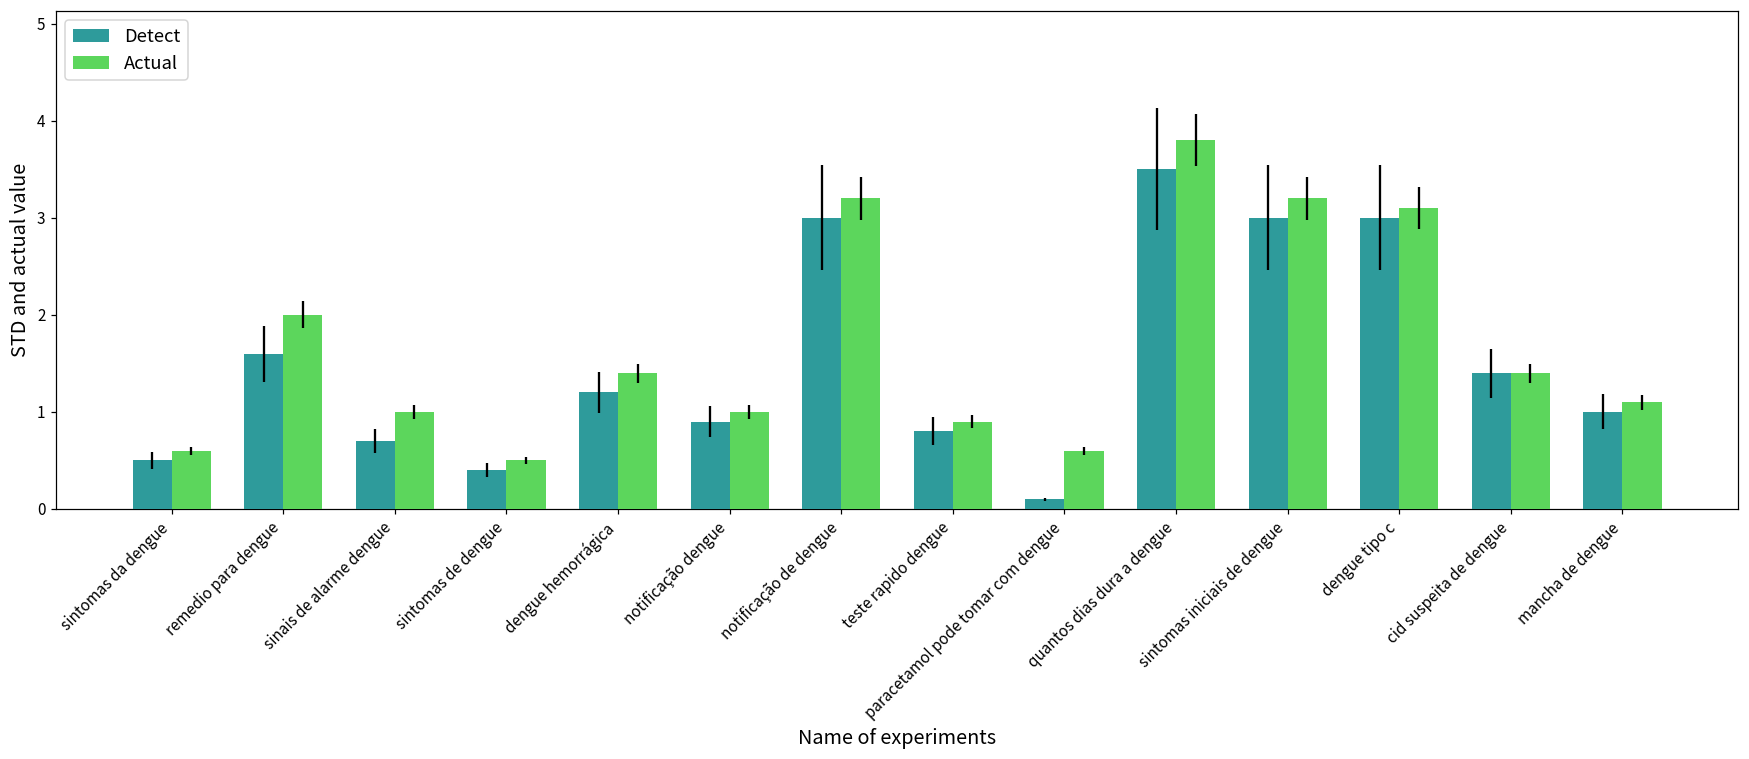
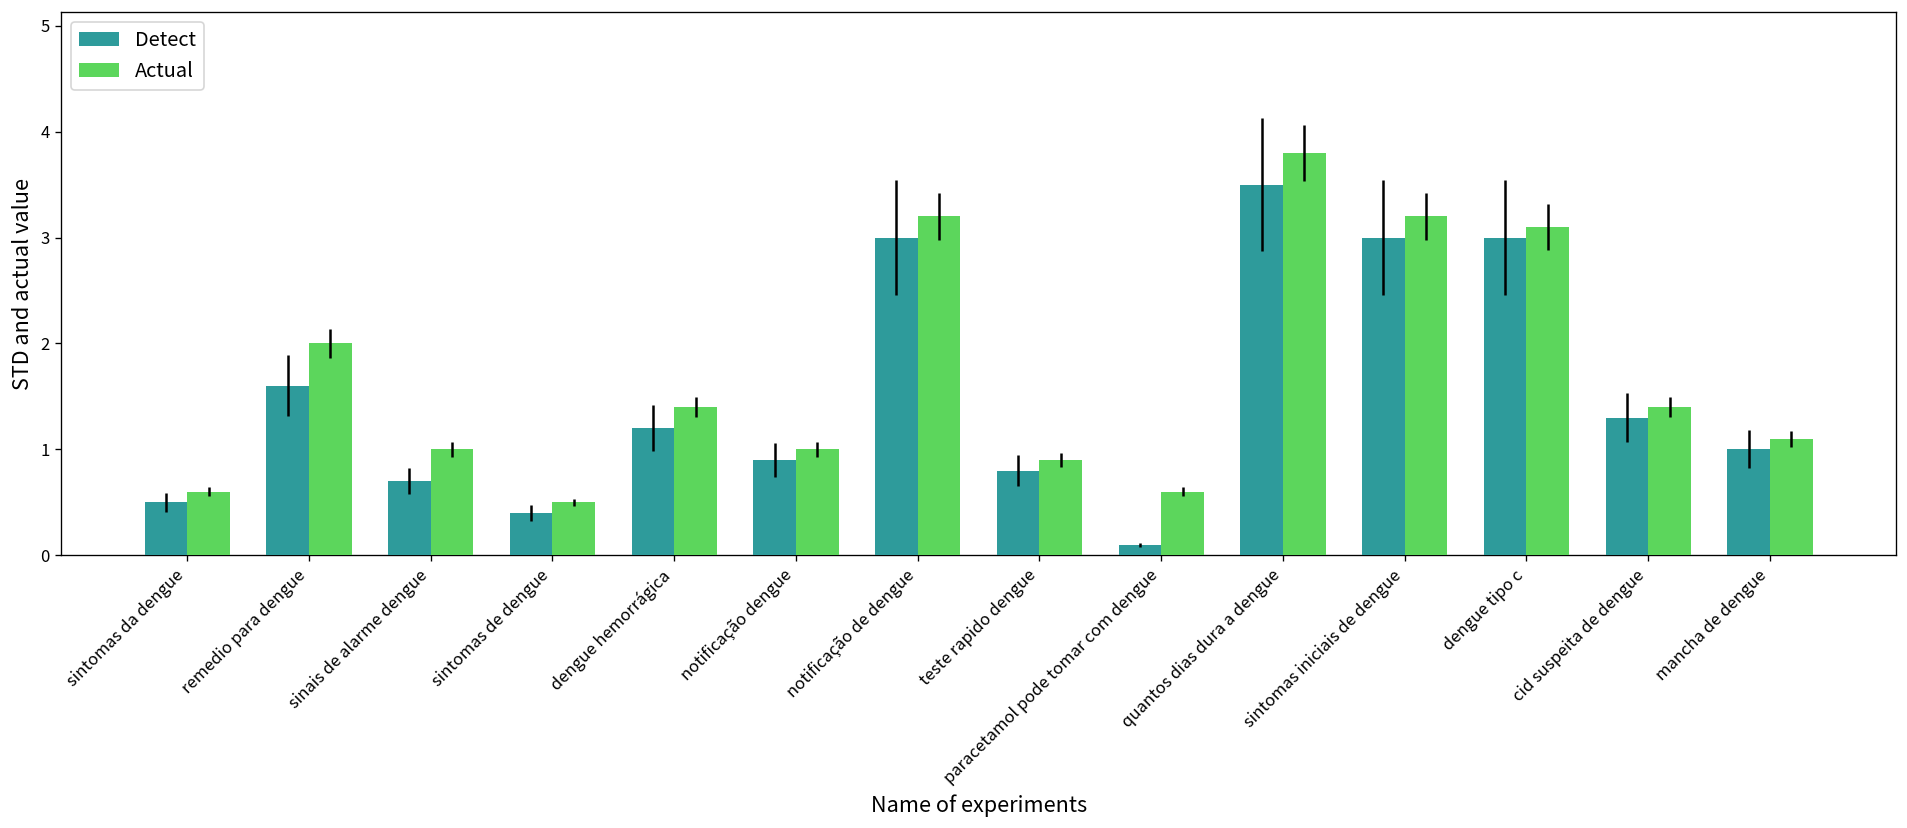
  {
    "Detect": {
      "sintomas da dengue": 0.5,
      "remedio para dengue": 1.6,
      "sinais de alarme dengue": 0.7,
      "sintomas de dengue": 0.4,
      "dengue hemorrágica": 1.2,
      "notificação dengue": 0.9,
      "notificação de dengue": 3.0,
      "teste rapido dengue": 0.8,
      "paracetamol pode tomar com dengue": 0.1,
      "quantos dias dura a dengue": 3.5,
      "sintomas iniciais de dengue": 3.0,
      "dengue tipo c": 3.0,
-     "cid suspeita de dengue": 1.4,
+     "cid suspeita de dengue": 1.3,
      "mancha de dengue": 1.0
    },
    "Actual": {
      "sintomas da dengue": 0.6,
      "remedio para dengue": 2.0,
      "sinais de alarme dengue": 1.0,
      "sintomas de dengue": 0.5,
      "dengue hemorrágica": 1.4,
      "notificação dengue": 1.0,
      "notificação de dengue": 3.2,
      "teste rapido dengue": 0.9,
      "paracetamol pode tomar com dengue": 0.6,
      "quantos dias dura a dengue": 3.8,
      "sintomas iniciais de dengue": 3.2,
      "dengue tipo c": 3.1,
      "cid suspeita de dengue": 1.4,
      "mancha de dengue": 1.1
    }
  }
